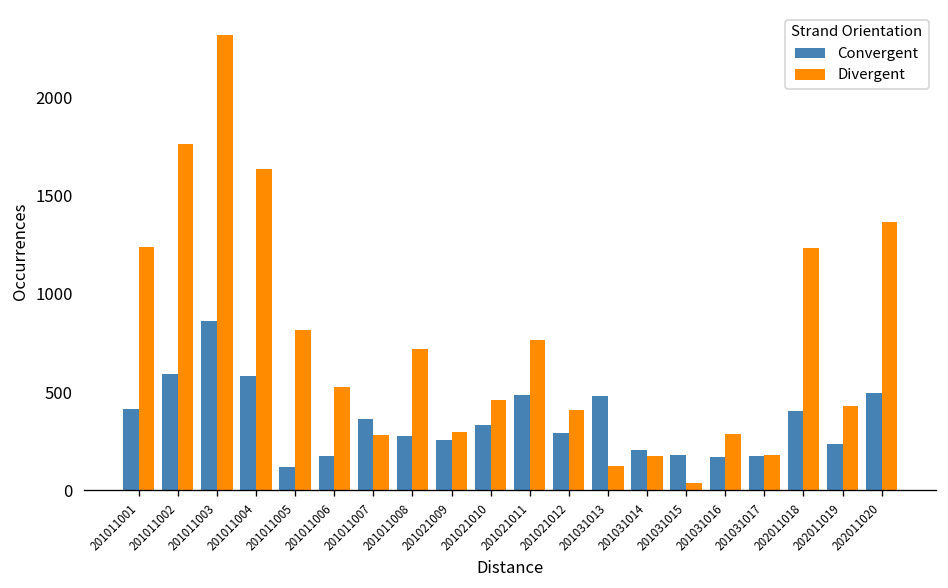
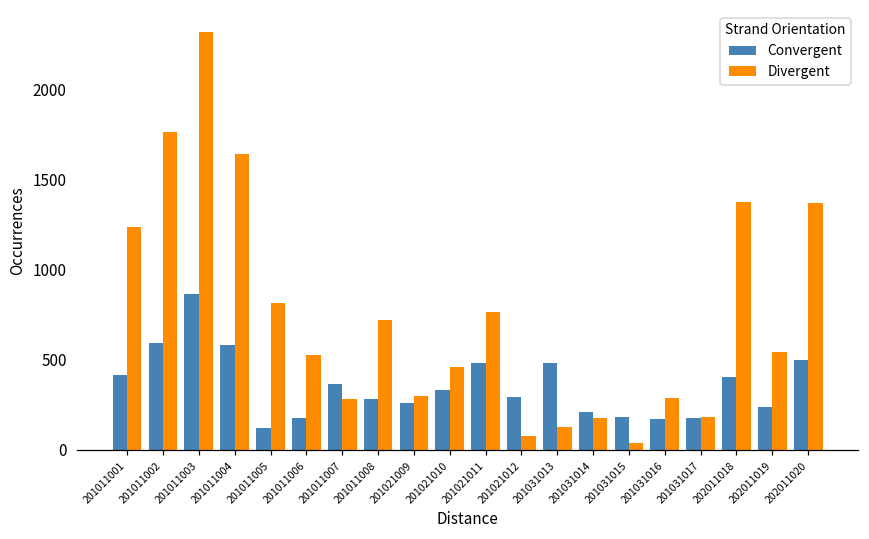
  {
    "Convergent": {
      "201011001": 420,
      "201011002": 590,
      "201011003": 860,
      "201011004": 580,
      "201011005": 120,
      "201011006": 180,
      "201011007": 360,
      "201011008": 280,
      "201021009": 260,
      "201021010": 330,
      "201021011": 480,
      "201021012": 290,
      "201031013": 480,
      "201031014": 210,
      "201031015": 180,
      "201031016": 170,
      "201031017": 180,
      "202011018": 410,
      "202011019": 240,
      "202011020": 500
    },
    "Divergent": {
      "201011001": 1240,
      "201011002": 1760,
      "201011003": 2320,
      "201011004": 1640,
      "201011005": 810,
      "201011006": 520,
      "201011007": 280,
      "201011008": 720,
      "201021009": 300,
      "201021010": 460,
      "201021011": 760,
-     "201021012": 410,
+     "201021012": 80,
      "201031013": 120,
      "201031014": 180,
      "201031015": 40,
      "201031016": 290,
      "201031017": 180,
-     "202011018": 1230,
-     "202011019": 430,
+     "202011018": 1380,
+     "202011019": 540,
      "202011020": 1370
    }
  }
